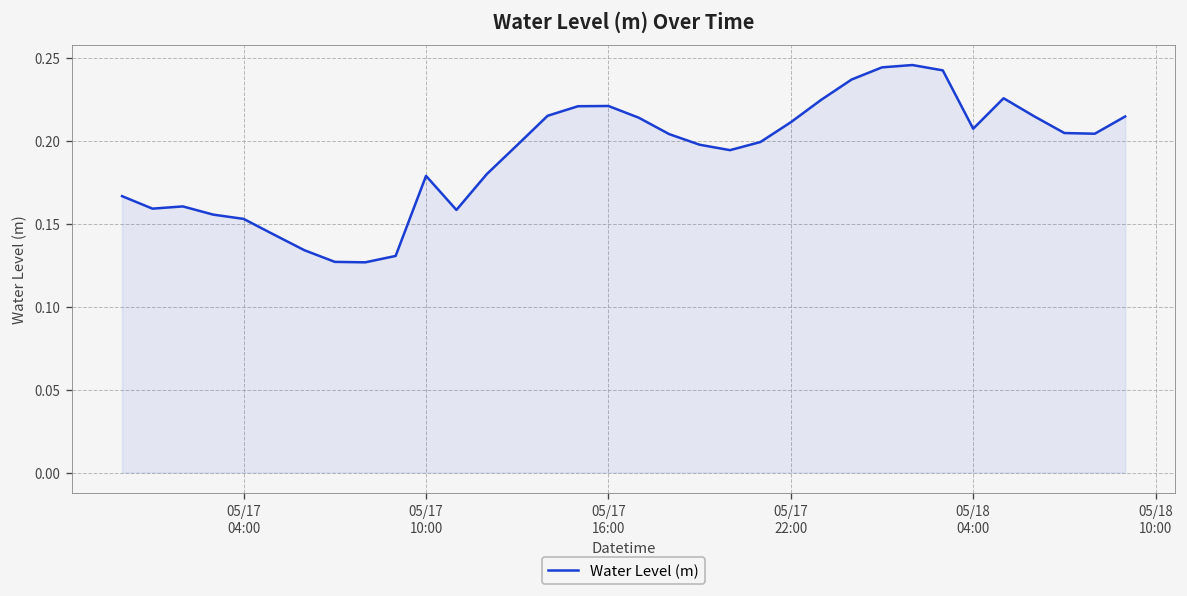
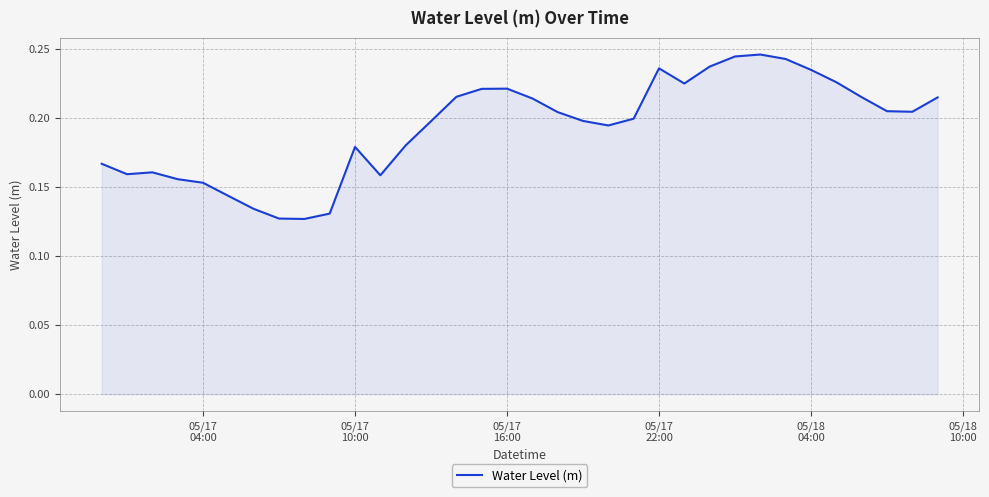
  {
    "05/17 04:00": 0.153,
    "05/17 10:00": 0.179,
    "05/17 16:00": 0.221,
-   "05/17 22:00": 0.211,
-   "05/18 04:00": 0.207
+   "05/17 22:00": 0.236,
+   "05/18 04:00": 0.235
  }
